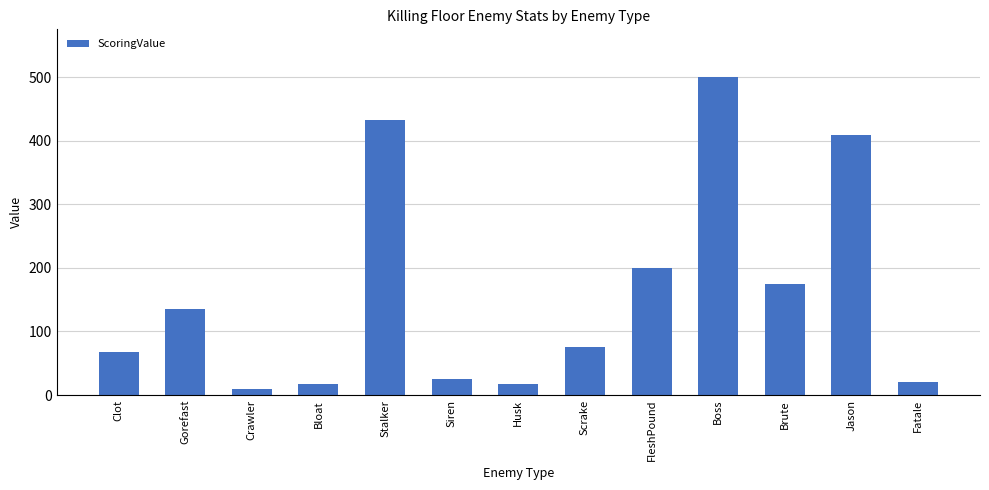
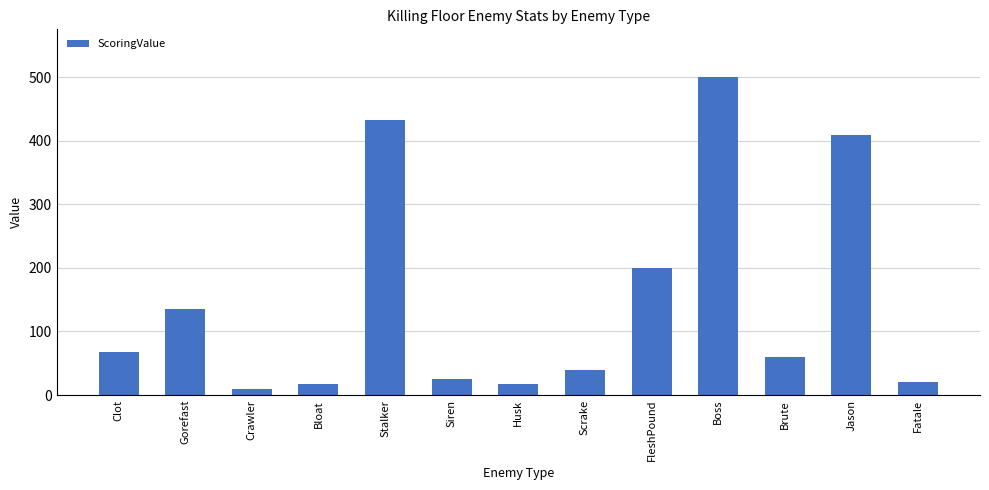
  {
    "Clot": 70,
    "Gorefast": 140,
    "Crawler": 10,
    "Bloat": 20,
    "Stalker": 430,
    "Siren": 30,
    "Husk": 20,
-   "Scrake": 80,
+   "Scrake": 40,
    "FleshPound": 200,
    "Boss": 500,
-   "Brute": 180,
+   "Brute": 60,
    "Jason": 410,
    "Fatale": 20
  }
